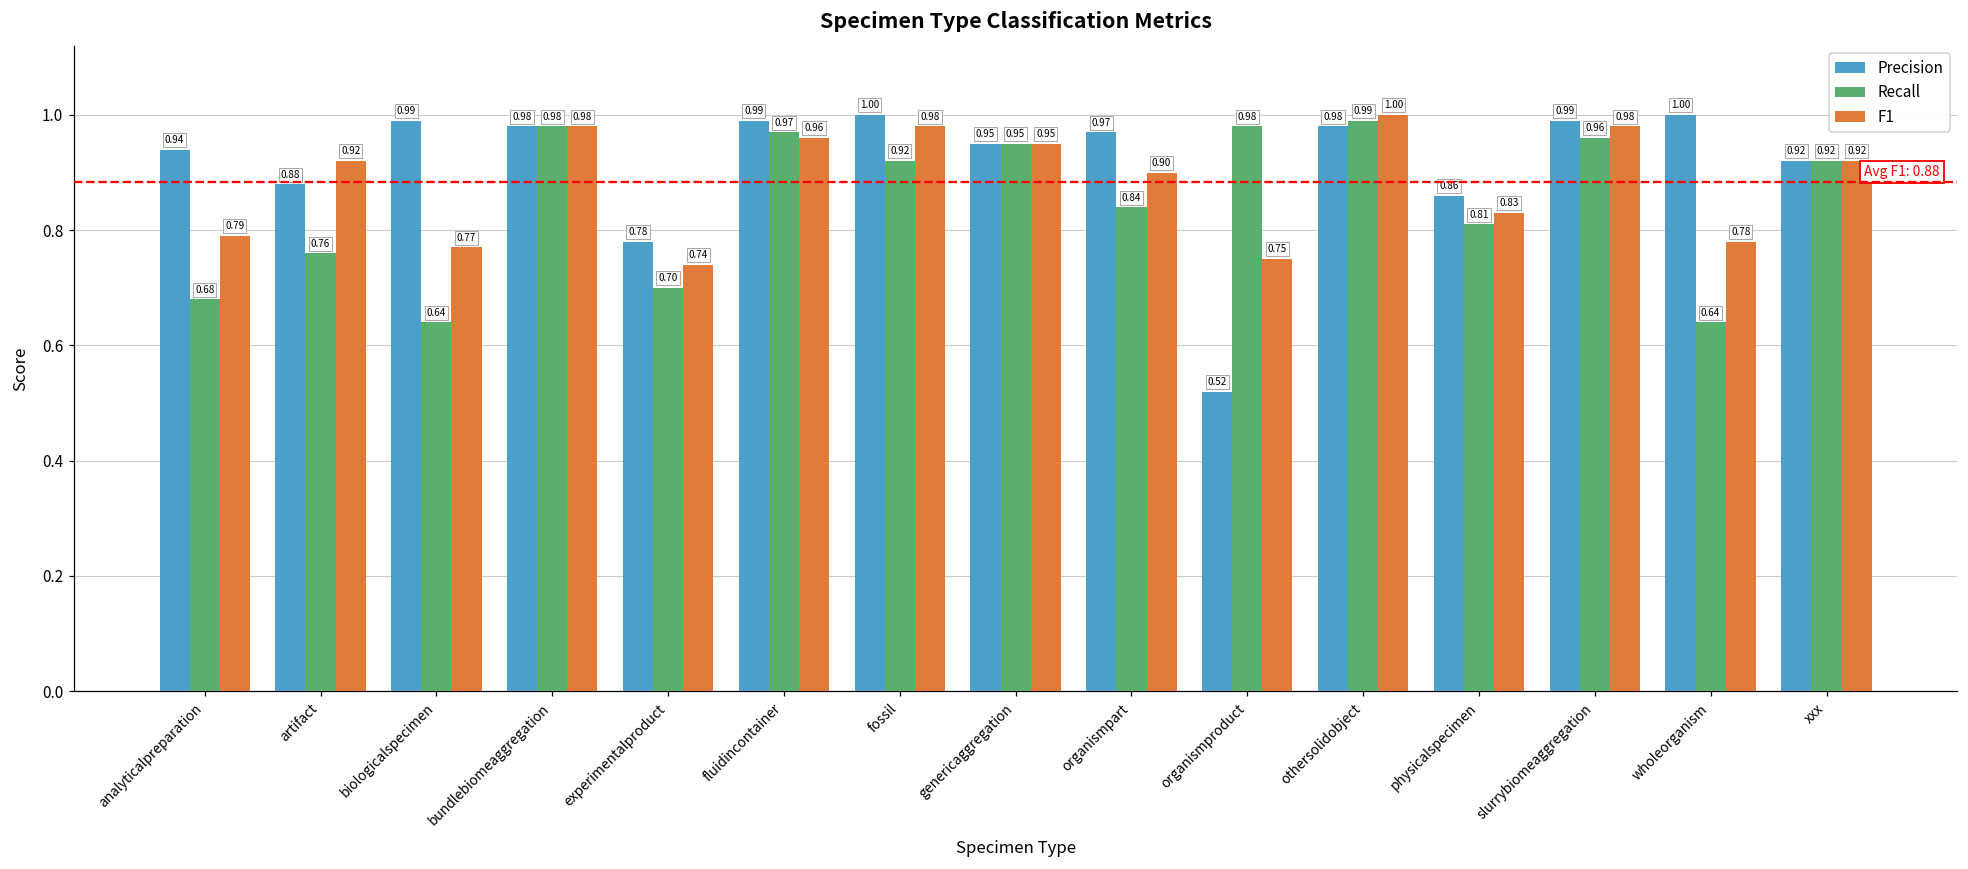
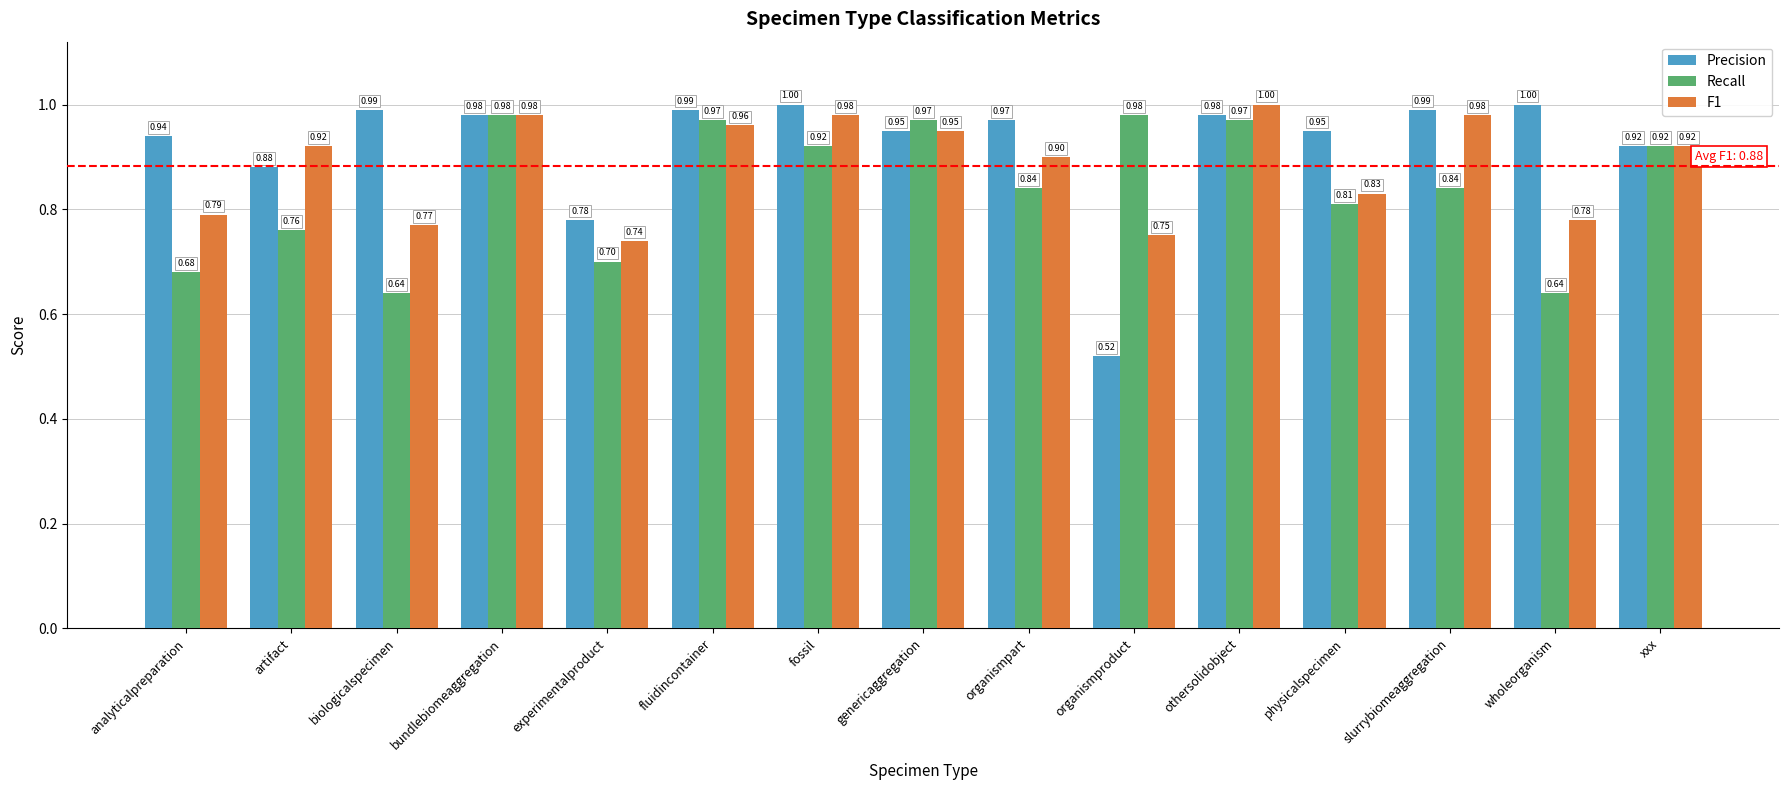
  {
    "Precision": {
-     "physicalspecimen": 0.86
+     "physicalspecimen": 0.95
    },
    "Recall": {
-     "genericaggregation": 0.95,
-     "othersolidobject": 0.99,
-     "slurrybiomeaggregation": 0.96
+     "genericaggregation": 0.97,
+     "othersolidobject": 0.97,
+     "slurrybiomeaggregation": 0.84
    }
  }
